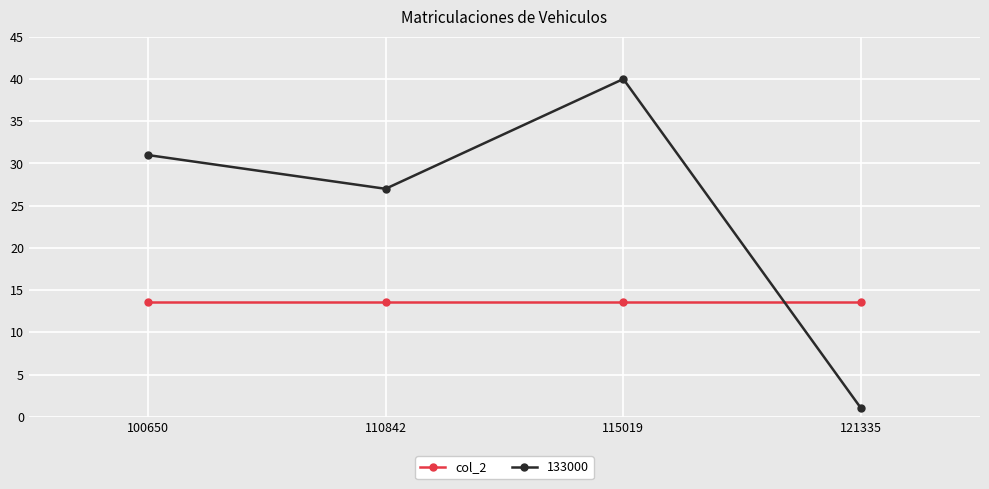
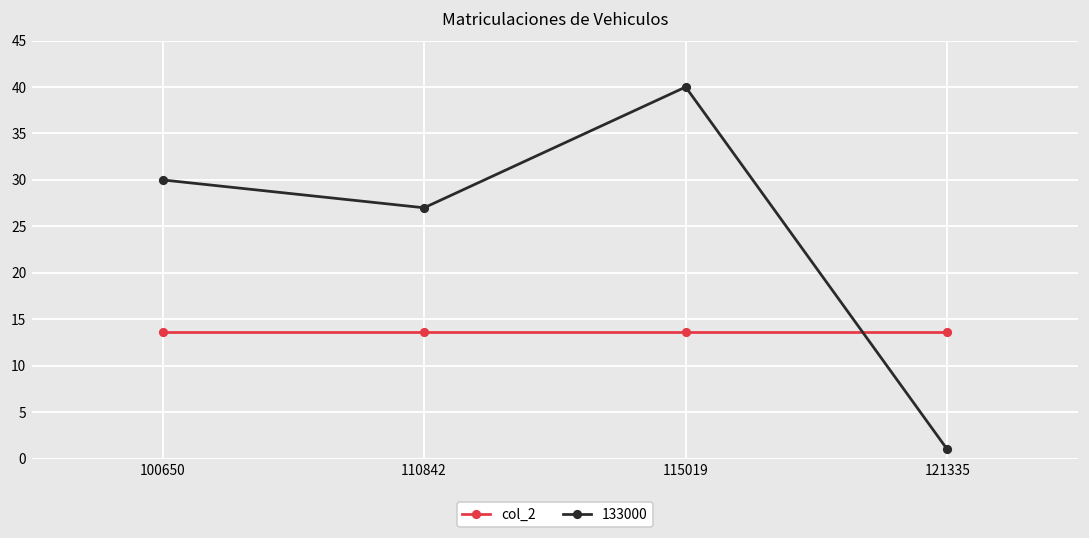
  {
    "col_2": {
      "100650": 14,
      "110842": 14,
      "115019": 14,
      "121335": 14
    },
    "133000": {
-     "100650": 31,
+     "100650": 30,
      "110842": 27,
      "115019": 40,
      "121335": 1
    }
  }
